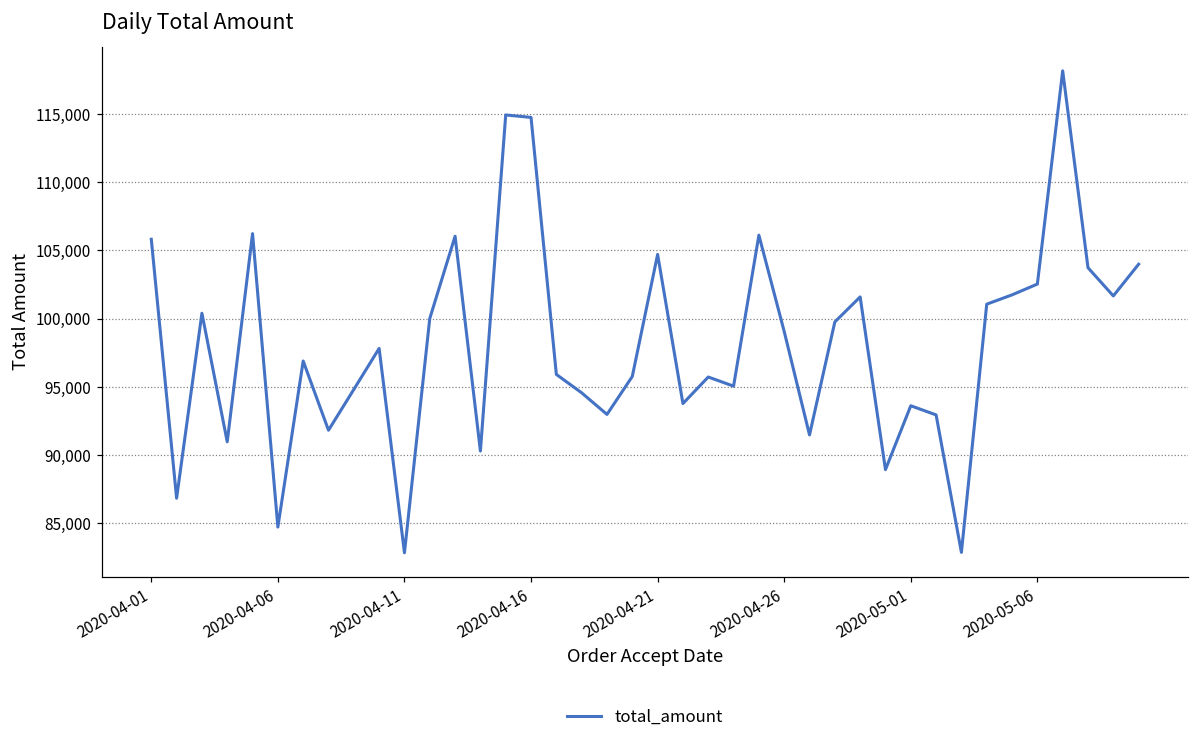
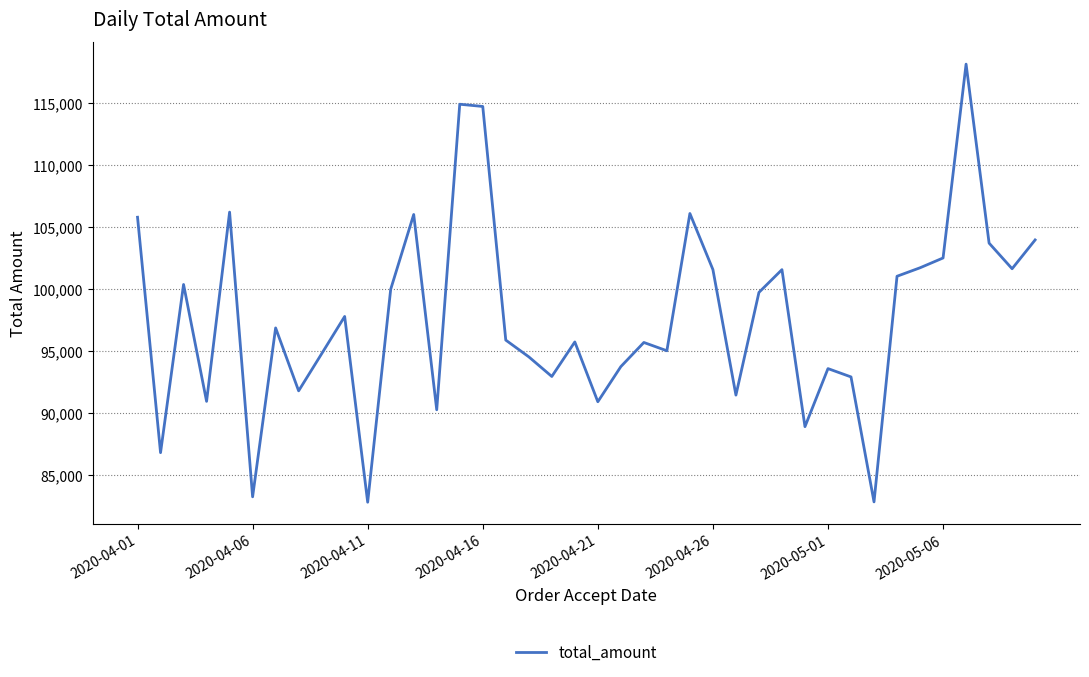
  {
    "2020-04-01": "105,800",
-   "2020-04-06": "84,700",
+   "2020-04-06": "83,300",
    "2020-04-11": "82,800",
    "2020-04-16": "114,800",
-   "2020-04-21": "104,700",
-   "2020-04-26": "99,100",
+   "2020-04-21": "90,900",
+   "2020-04-26": "101,600",
    "2020-05-01": "93,600",
    "2020-05-06": "102,500"
  }
